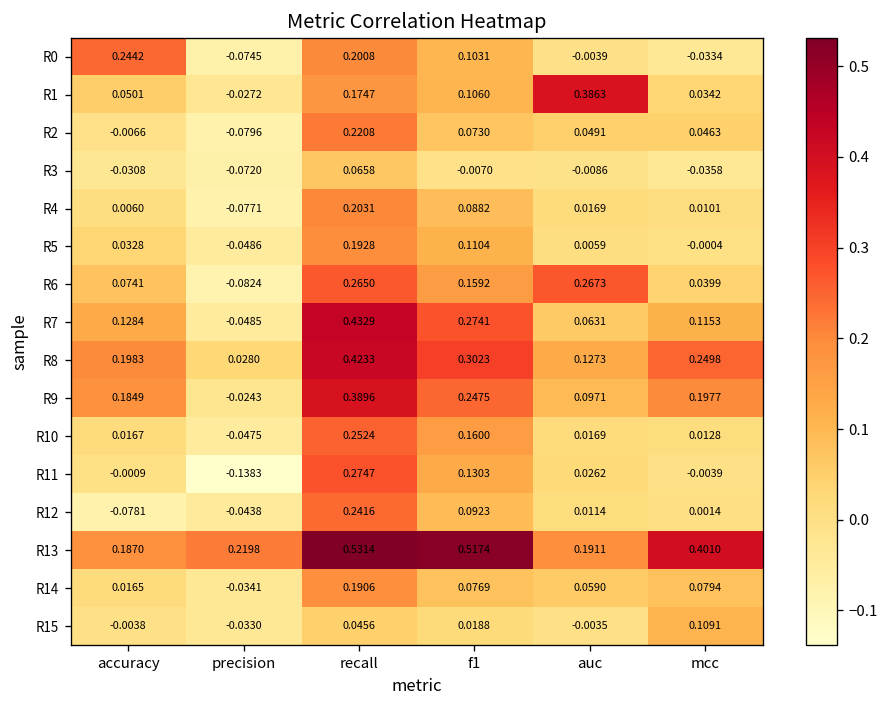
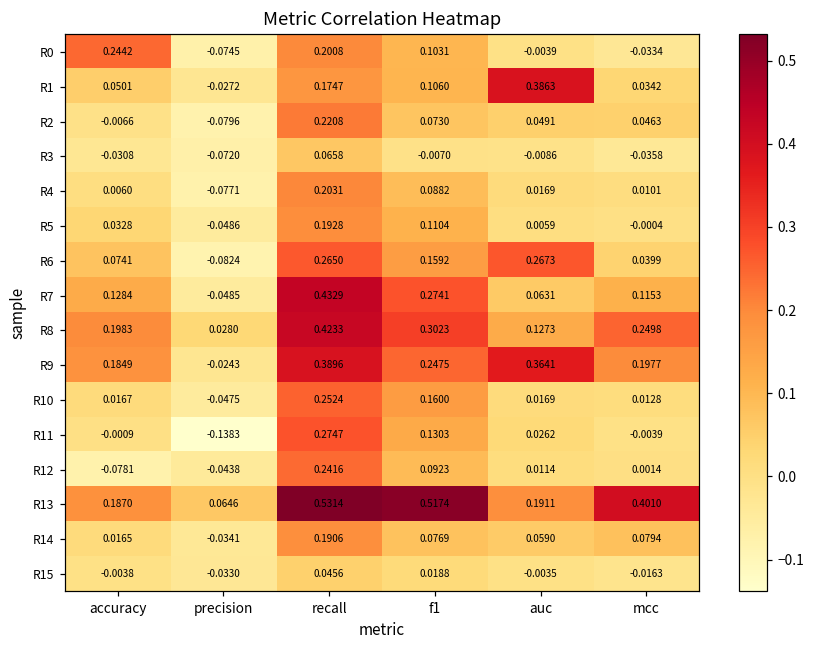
  {
    "R0": {
      "accuracy": 0.2442,
      "precision": -0.0745,
      "recall": 0.2008,
      "f1": 0.1031,
      "auc": -0.0039,
      "mcc": -0.0334
    },
    "R1": {
      "accuracy": 0.0501,
      "precision": -0.0272,
      "recall": 0.1747,
      "f1": 0.1060,
      "auc": 0.3863,
      "mcc": 0.0342
    },
    "R2": {
      "accuracy": -0.0066,
      "precision": -0.0796,
      "recall": 0.2208,
      "f1": 0.0730,
      "auc": 0.0491,
      "mcc": 0.0463
    },
    "R3": {
      "accuracy": -0.0308,
      "precision": -0.0720,
      "recall": 0.0658,
      "f1": -0.0070,
      "auc": -0.0086,
      "mcc": -0.0358
    },
    "R4": {
      "accuracy": 0.0060,
      "precision": -0.0771,
      "recall": 0.2031,
      "f1": 0.0882,
      "auc": 0.0169,
      "mcc": 0.0101
    },
    "R5": {
      "accuracy": 0.0328,
      "precision": -0.0486,
      "recall": 0.1928,
      "f1": 0.1104,
      "auc": 0.0059,
      "mcc": -0.0004
    },
    "R6": {
      "accuracy": 0.0741,
      "precision": -0.0824,
      "recall": 0.2650,
      "f1": 0.1592,
      "auc": 0.2673,
      "mcc": 0.0399
    },
    "R7": {
      "accuracy": 0.1284,
      "precision": -0.0485,
      "recall": 0.4329,
      "f1": 0.2741,
      "auc": 0.0631,
      "mcc": 0.1153
    },
    "R8": {
      "accuracy": 0.1983,
      "precision": 0.0280,
      "recall": 0.4233,
      "f1": 0.3023,
      "auc": 0.1273,
      "mcc": 0.2498
    },
    "R9": {
      "accuracy": 0.1849,
      "precision": -0.0243,
      "recall": 0.3896,
      "f1": 0.2475,
-     "auc": 0.0971,
+     "auc": 0.3641,
      "mcc": 0.1977
    },
    "R10": {
      "accuracy": 0.0167,
      "precision": -0.0475,
      "recall": 0.2524,
      "f1": 0.1600,
      "auc": 0.0169,
      "mcc": 0.0128
    },
    "R11": {
      "accuracy": -0.0009,
      "precision": -0.1383,
      "recall": 0.2747,
      "f1": 0.1303,
      "auc": 0.0262,
      "mcc": -0.0039
    },
    "R12": {
      "accuracy": -0.0781,
      "precision": -0.0438,
      "recall": 0.2416,
      "f1": 0.0923,
      "auc": 0.0114,
      "mcc": 0.0014
    },
    "R13": {
      "accuracy": 0.1870,
-     "precision": 0.2198,
+     "precision": 0.0646,
      "recall": 0.5314,
      "f1": 0.5174,
      "auc": 0.1911,
      "mcc": 0.4010
    },
    "R14": {
      "accuracy": 0.0165,
      "precision": -0.0341,
      "recall": 0.1906,
      "f1": 0.0769,
      "auc": 0.0590,
      "mcc": 0.0794
    },
    "R15": {
      "accuracy": -0.0038,
      "precision": -0.0330,
      "recall": 0.0456,
      "f1": 0.0188,
      "auc": -0.0035,
-     "mcc": 0.1091
+     "mcc": -0.0163
    }
  }
